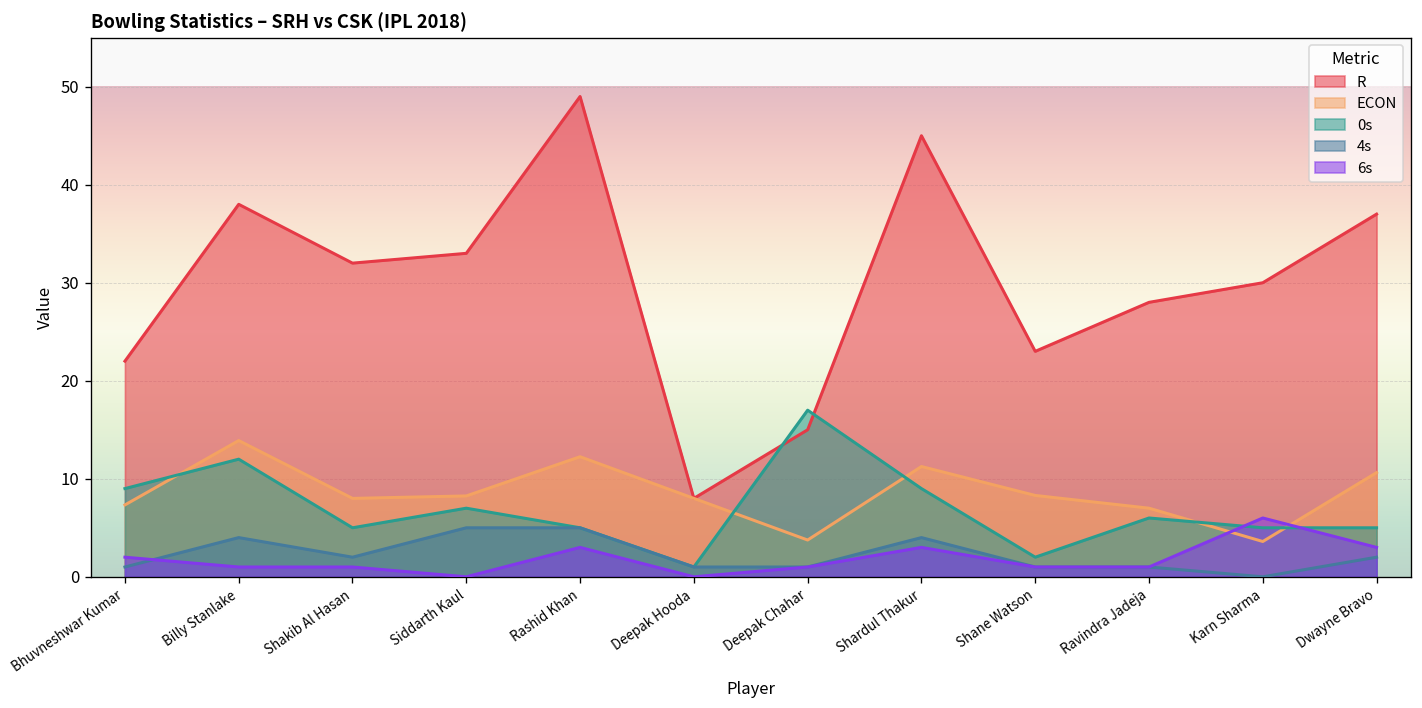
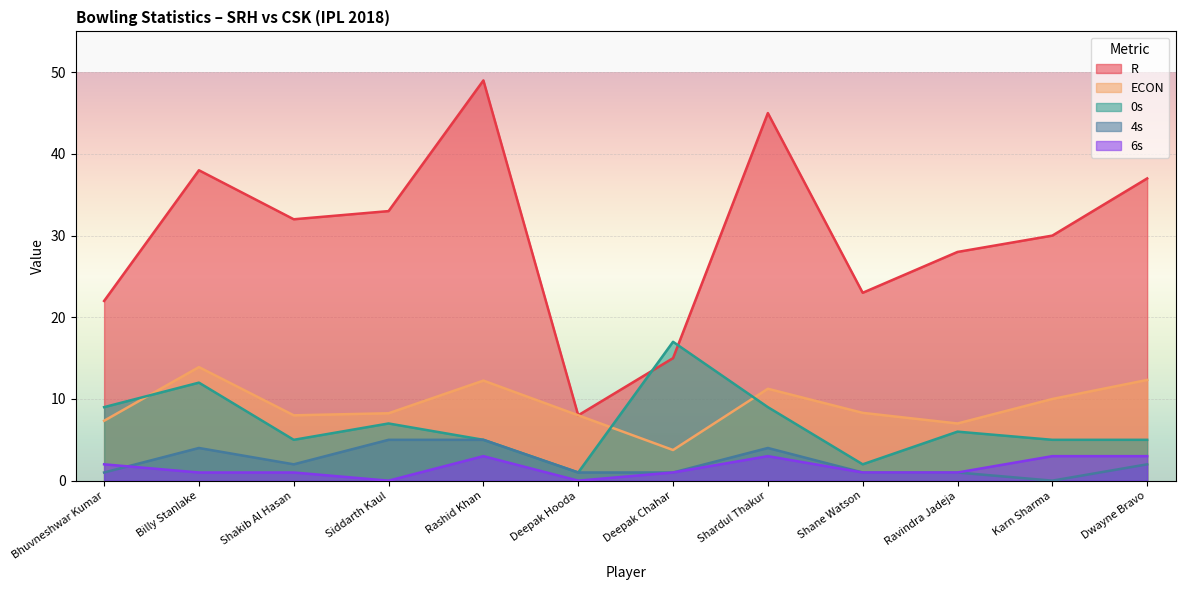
  {
    "R": {
      "Bhuvneshwar Kumar": 22,
      "Billy Stanlake": 38,
      "Shakib Al Hasan": 32,
      "Siddarth Kaul": 33,
      "Rashid Khan": 49,
      "Deepak Chahar": 15,
      "Shardul Thakur": 45,
      "Shane Watson": 23,
      "Ravindra Jadeja": 28,
      "Karn Sharma": 30,
      "Dwayne Bravo": 37
    },
    "ECON": {
      "Bhuvneshwar Kumar": 7,
      "Billy Stanlake": 14,
      "Shakib Al Hasan": 8,
      "Siddarth Kaul": 8,
      "Rashid Khan": 12,
      "Deepak Chahar": 4,
      "Shardul Thakur": 11,
      "Shane Watson": 8,
      "Ravindra Jadeja": 7,
-     "Karn Sharma": 4,
-     "Dwayne Bravo": 11
+     "Karn Sharma": 10,
+     "Dwayne Bravo": 12
    },
    "6s": {
      "Bhuvneshwar Kumar": 2,
      "Billy Stanlake": 1,
      "Shakib Al Hasan": 1,
      "Siddarth Kaul": 0,
      "Rashid Khan": 3,
      "Deepak Hooda": 0,
      "Shardul Thakur": 3,
-     "Karn Sharma": 6,
+     "Karn Sharma": 3,
      "Dwayne Bravo": 3
    }
  }
